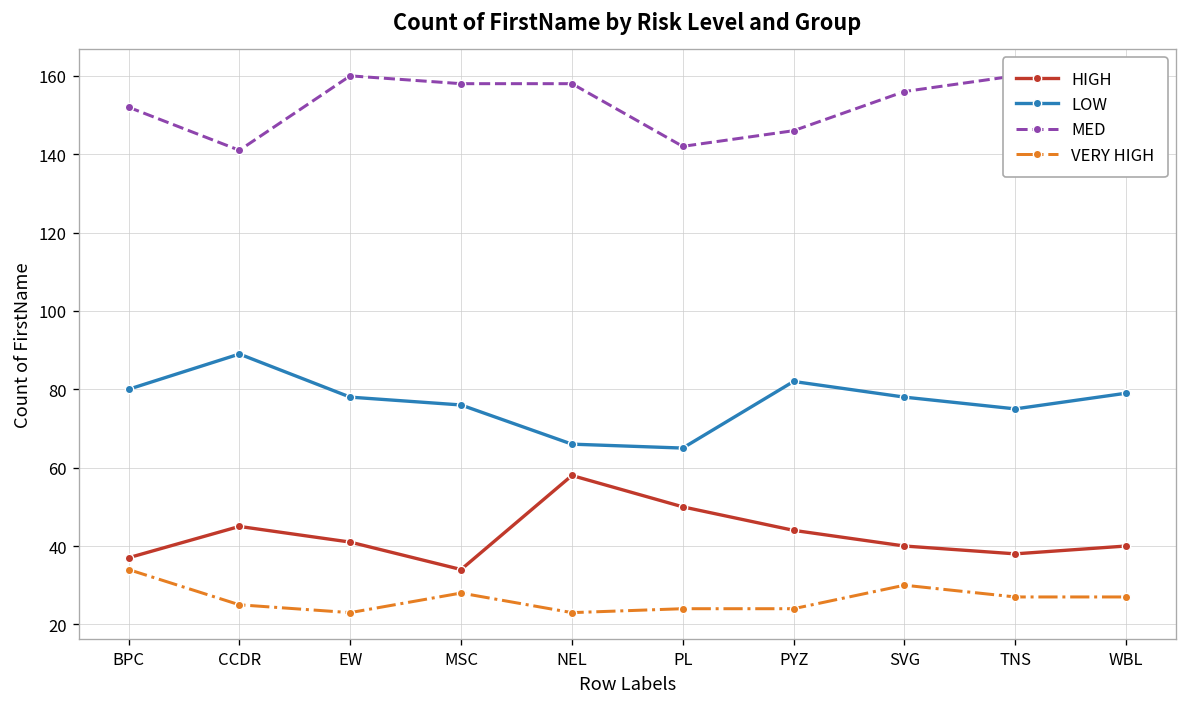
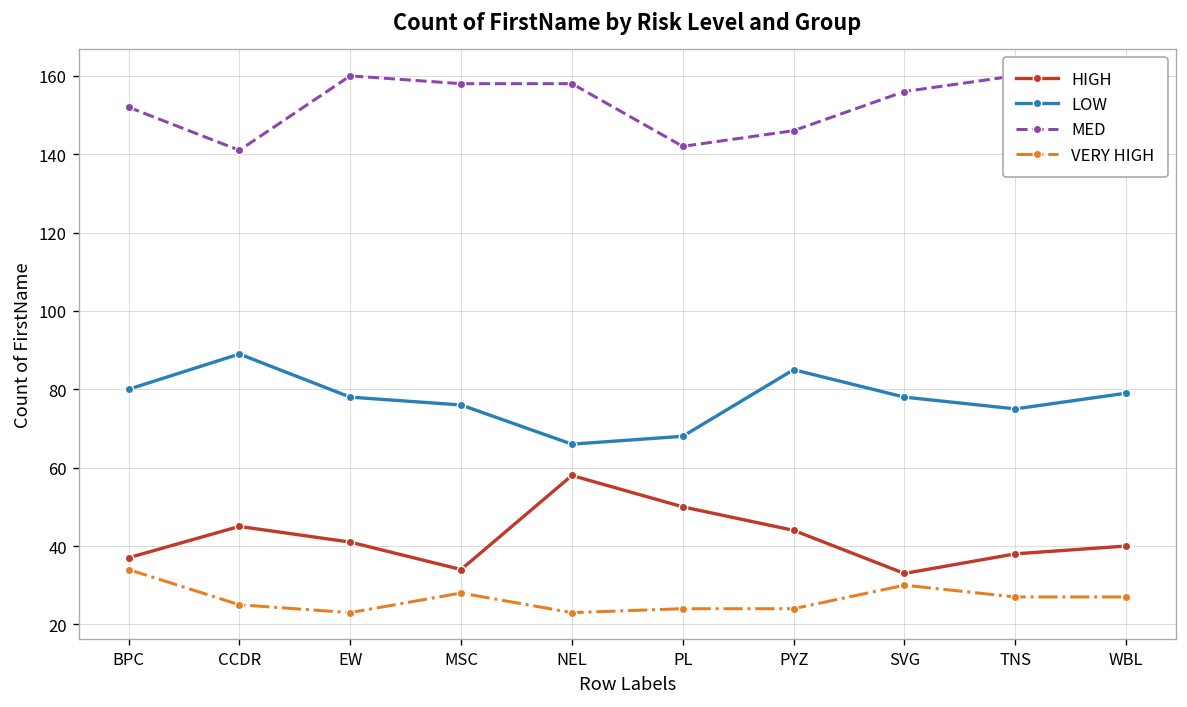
  {
    "HIGH": {
      "BPC": 37,
      "CCDR": 45,
      "EW": 41,
      "MSC": 34,
      "NEL": 58,
      "PL": 50,
      "PYZ": 44,
-     "SVG": 40,
+     "SVG": 33,
      "TNS": 38,
      "WBL": 40
    },
    "LOW": {
      "BPC": 80,
      "CCDR": 89,
      "EW": 78,
      "MSC": 76,
      "NEL": 66,
-     "PL": 65,
-     "PYZ": 82,
+     "PL": 68,
+     "PYZ": 85,
      "SVG": 78,
      "TNS": 75,
      "WBL": 79
    },
    "MED": {
      "BPC": 152,
      "CCDR": 141,
      "EW": 160,
      "MSC": 158,
      "NEL": 158,
      "PL": 142,
      "PYZ": 146,
      "SVG": 156
    },
    "VERY HIGH": {
      "BPC": 34,
      "CCDR": 25,
      "EW": 23,
      "MSC": 28,
      "NEL": 23,
      "PL": 24,
      "PYZ": 24,
      "SVG": 30,
      "TNS": 27,
      "WBL": 27
    }
  }
